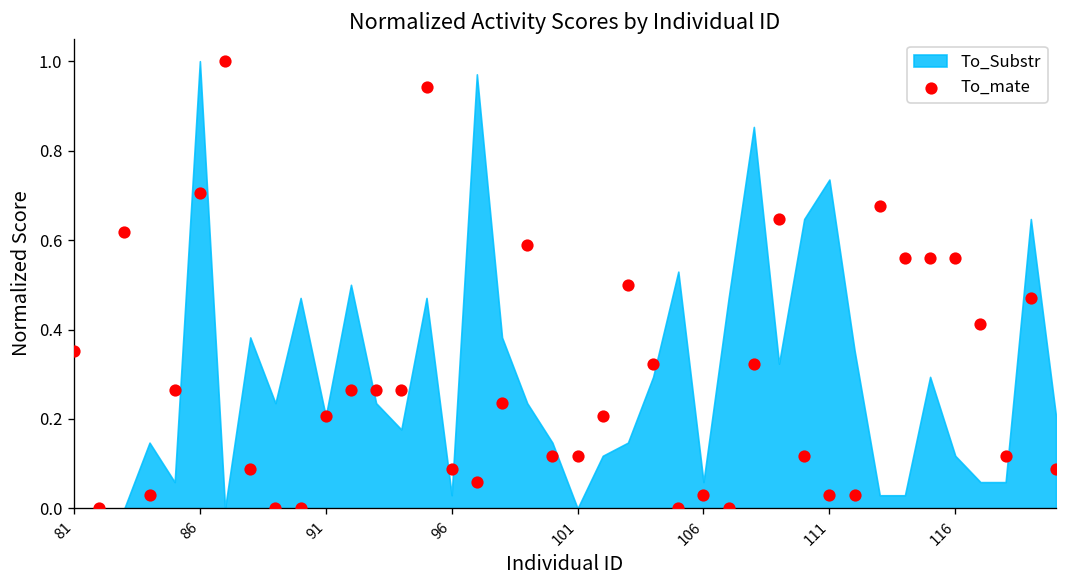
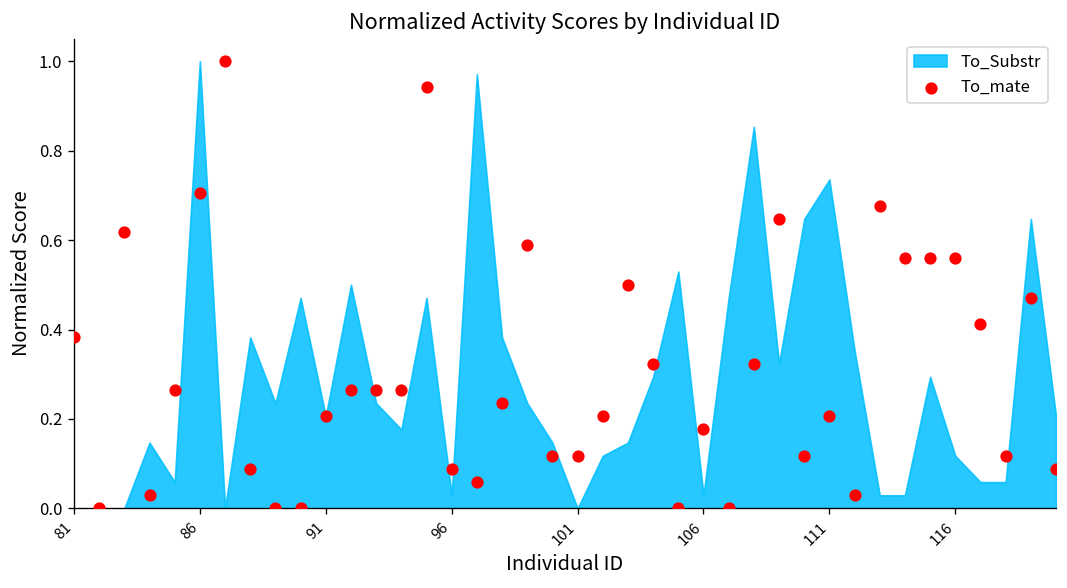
  {
    "To_Substr": {
      "81": 0.00,
      "86": 1.00,
      "96": 0.03,
      "101": 0.00,
-     "106": 0.06,
+     "106": 0.03,
      "111": 0.74,
      "116": 0.12
    },
    "To_mate": {
-     "81": 0.35,
-     "106": 0.03,
-     "111": 0.03
+     "81": 0.38,
+     "106": 0.18,
+     "111": 0.21
    }
  }
